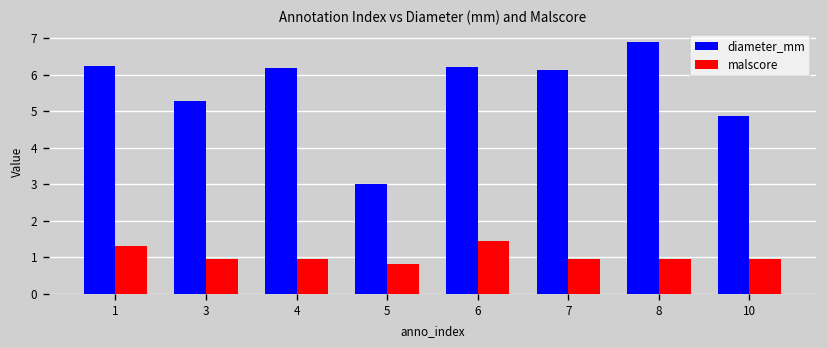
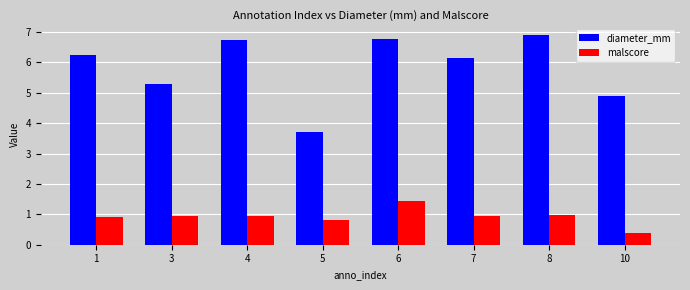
  {
    "diameter_mm": {
      "1": 6.2,
      "3": 5.3,
-     "4": 6.2,
-     "5": 3.0,
-     "6": 6.2,
+     "4": 6.7,
+     "5": 3.7,
+     "6": 6.8,
      "7": 6.1,
      "8": 6.9,
      "10": 4.9
    },
    "malscore": {
-     "1": 1.3,
+     "1": 0.9,
      "3": 1.0,
      "4": 0.9,
      "5": 0.8,
      "6": 1.4,
      "7": 0.9,
      "8": 1.0,
-     "10": 1.0
+     "10": 0.4
    }
  }
